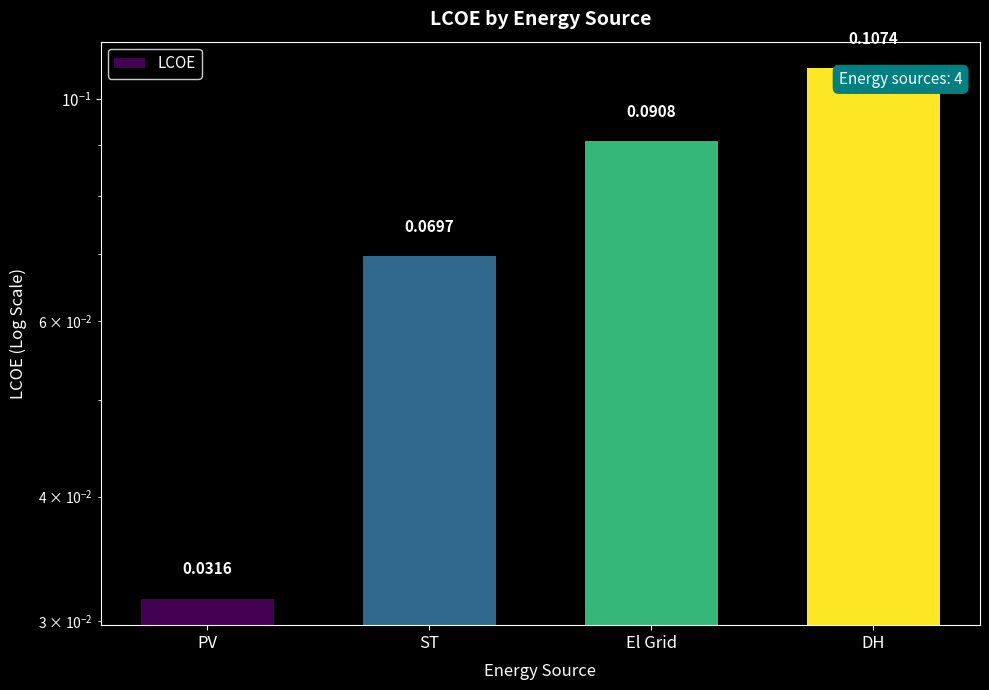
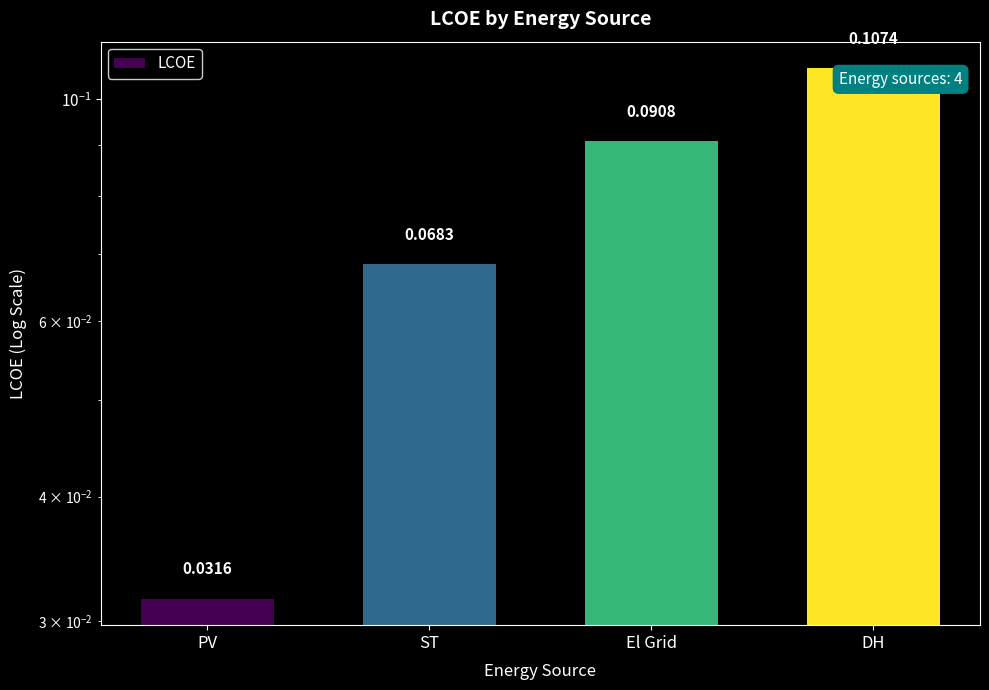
  {
    "PV": 0.0316,
-   "ST": 0.0697,
+   "ST": 0.0683,
    "El Grid": 0.0908
  }
